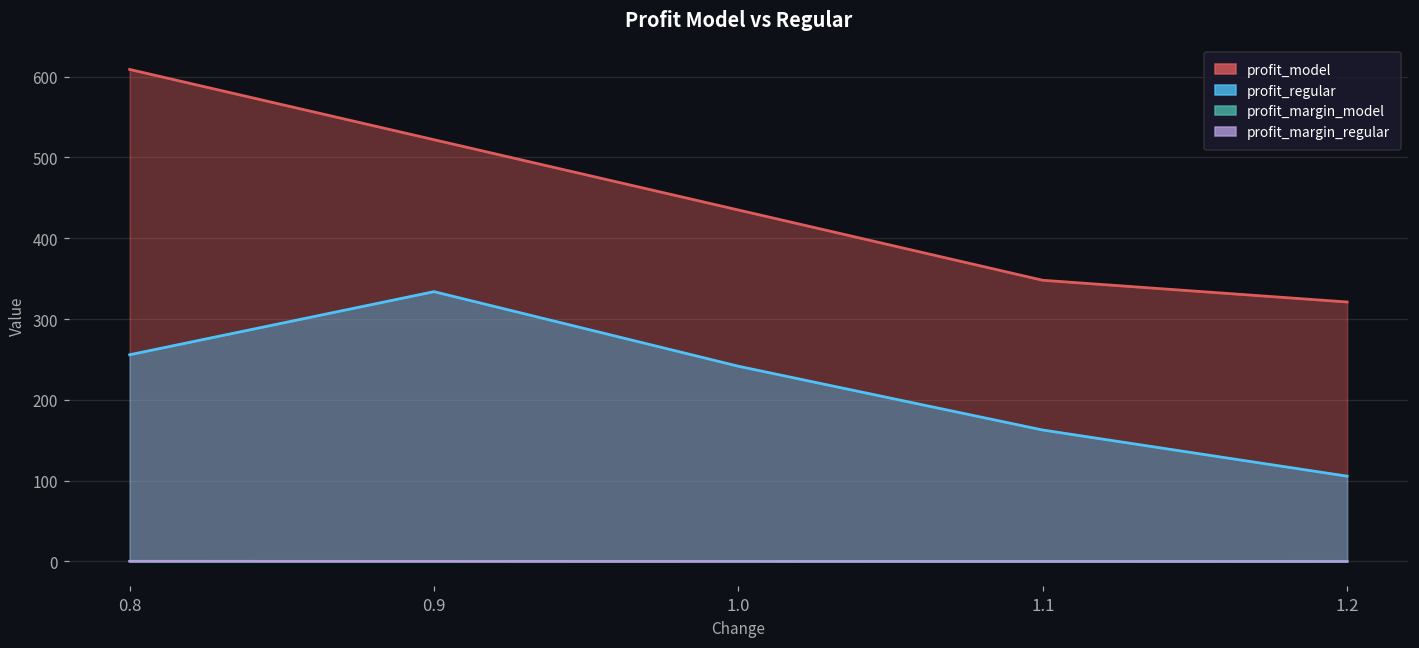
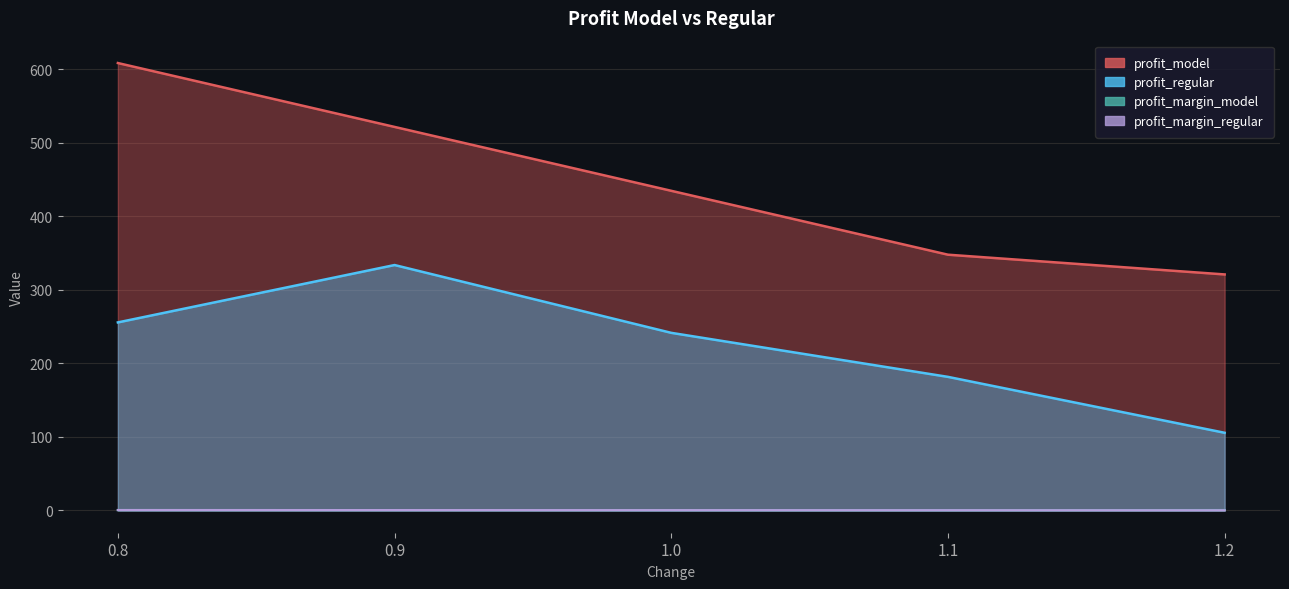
  {
    "profit_model": {
      "0.8": 610,
      "0.9": 520,
      "1.0": 430,
      "1.1": 350,
      "1.2": 320
    },
    "profit_regular": {
      "0.8": 260,
      "0.9": 330,
      "1.0": 240,
-     "1.1": 160,
+     "1.1": 180,
      "1.2": 110
    },
    "profit_margin_regular": {
      "0.8": 0,
      "0.9": 0,
      "1.0": 0,
      "1.1": 0,
      "1.2": 0
    }
  }
